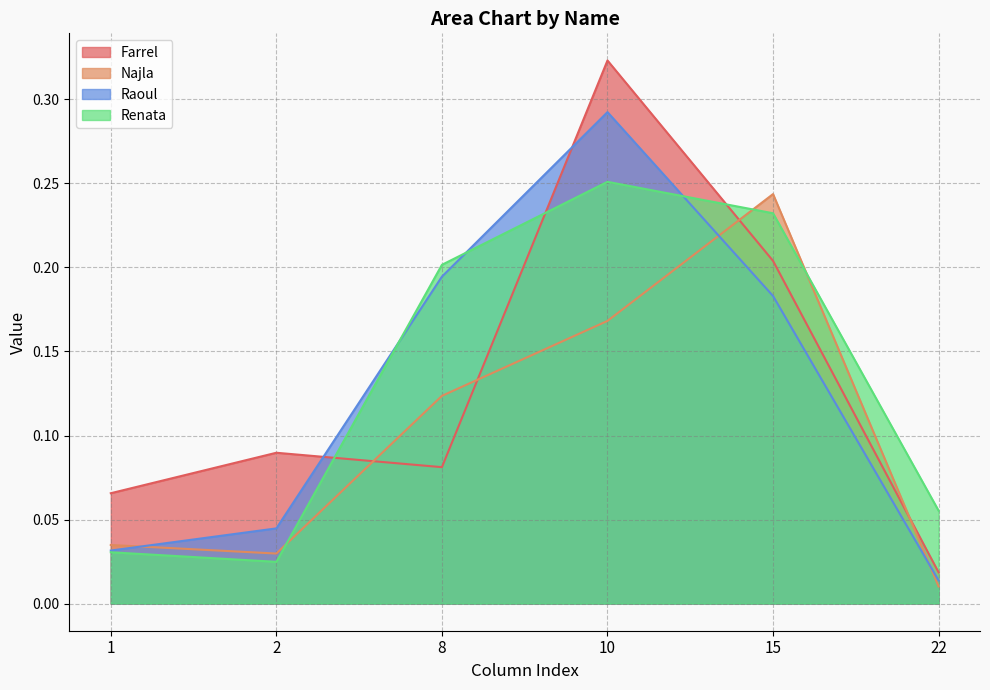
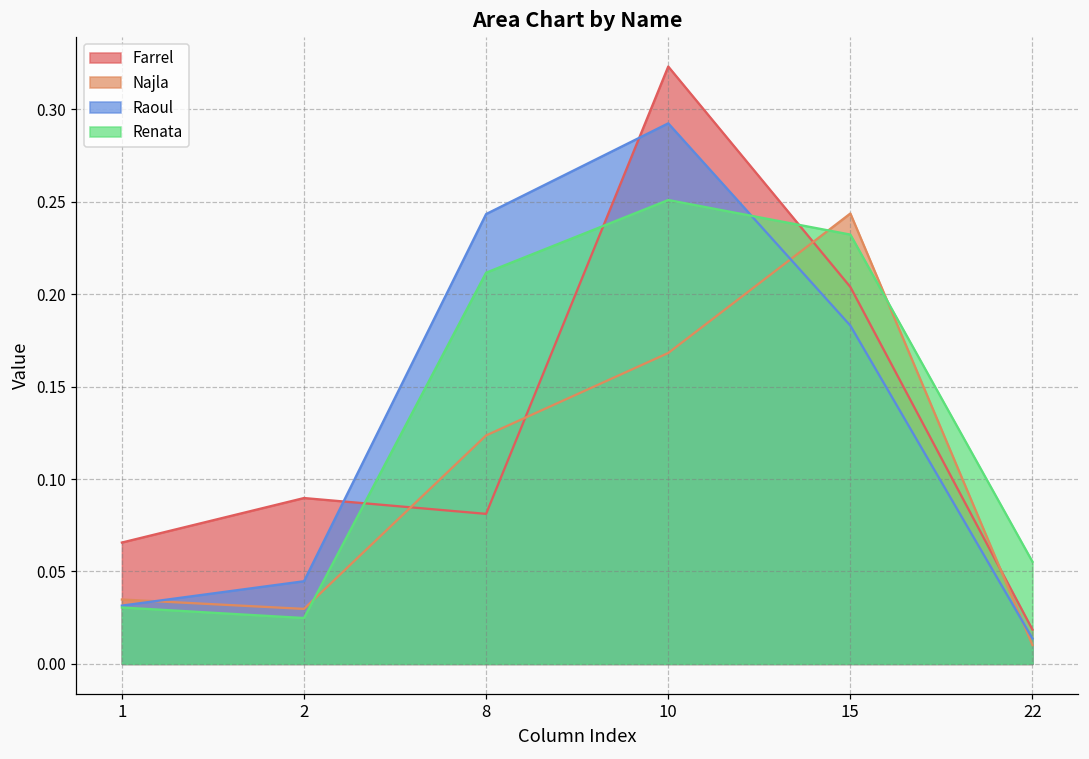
  {
    "Raoul": {
      "2": 0.045,
-     "8": 0.195,
+     "8": 0.243,
      "10": 0.292,
      "15": 0.183,
      "22": 0.014
    },
    "Renata": {
      "2": 0.025,
-     "8": 0.202,
+     "8": 0.212,
      "10": 0.251,
      "15": 0.232,
      "22": 0.055
    }
  }
